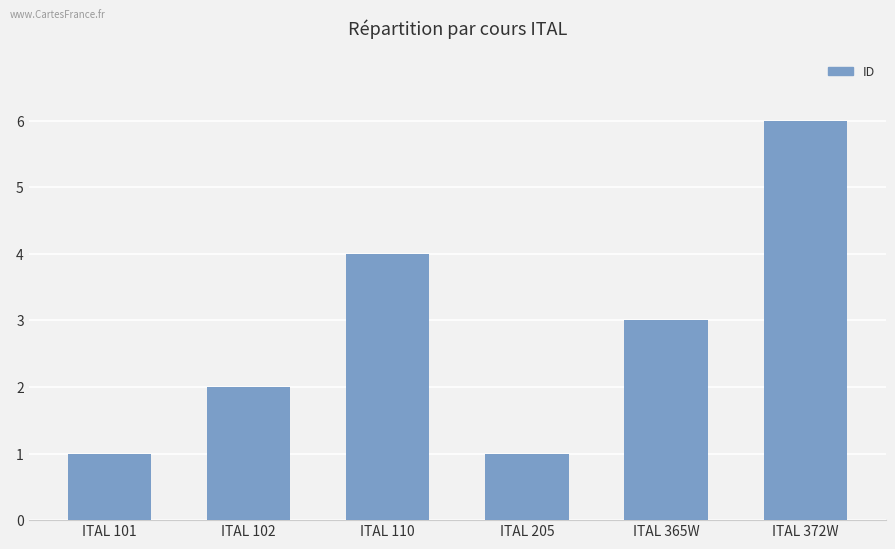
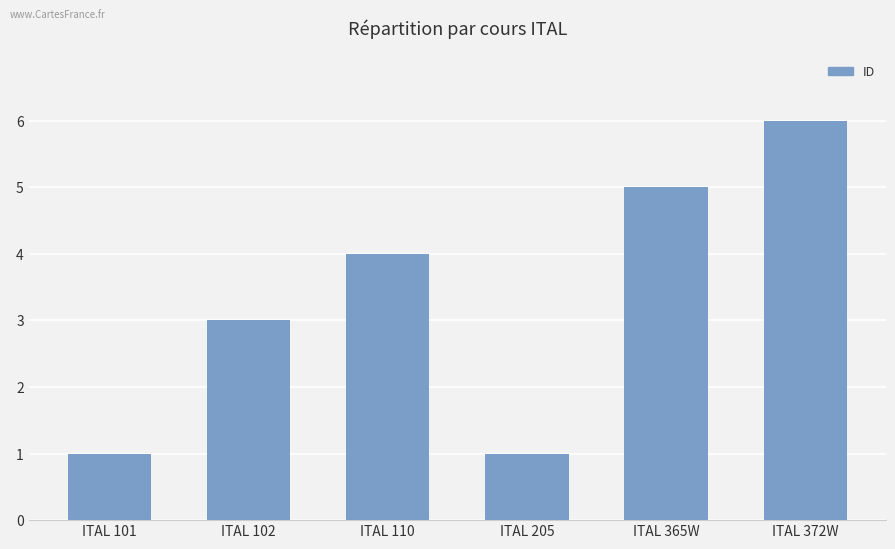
  {
    "ITAL 101": 1,
-   "ITAL 102": 2,
+   "ITAL 102": 3,
    "ITAL 110": 4,
    "ITAL 205": 1,
-   "ITAL 365W": 3,
+   "ITAL 365W": 5,
    "ITAL 372W": 6
  }
